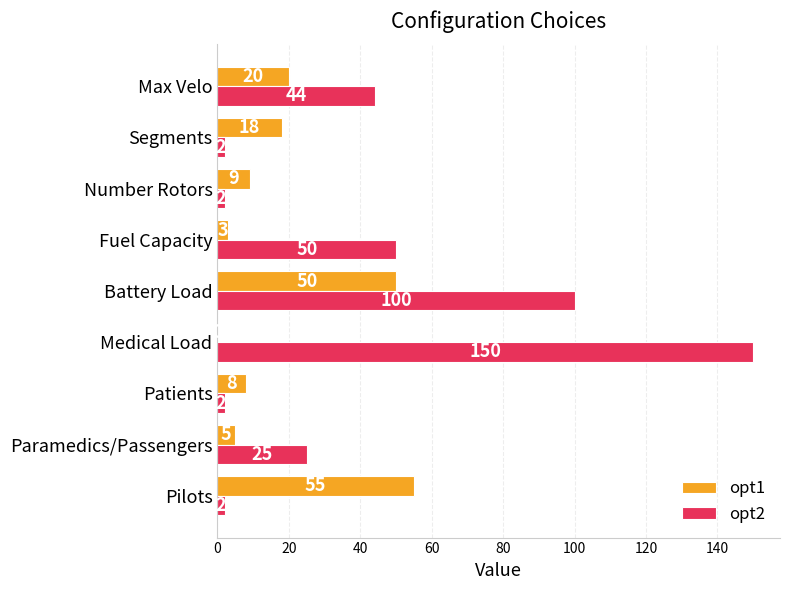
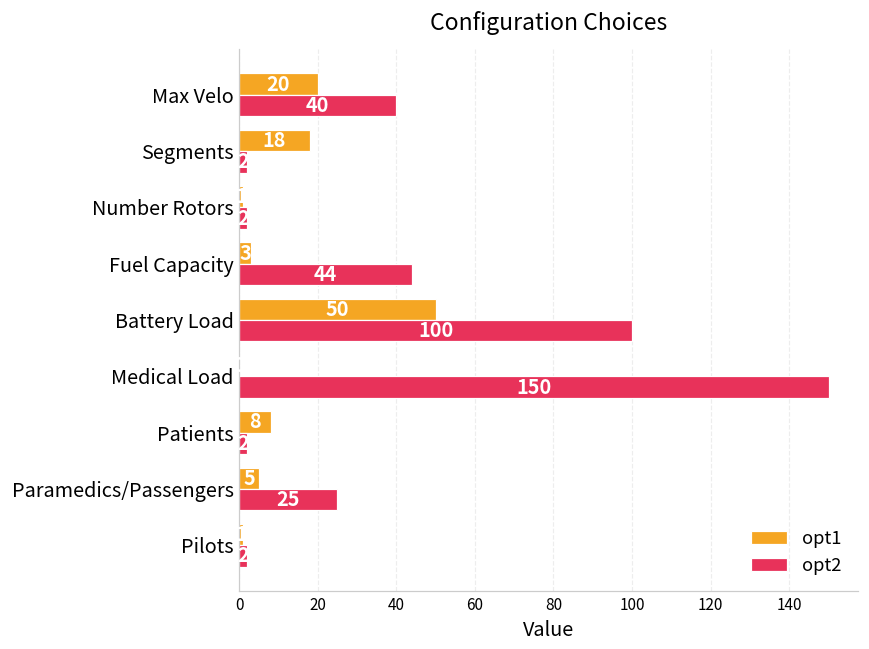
  {
    "opt1": {
-     "Number Rotors": 9,
+     "Number Rotors": 1,
      "Medical Load": 0,
-     "Pilots": 55
+     "Pilots": 1
    },
    "opt2": {
-     "Max Velo": 44,
-     "Fuel Capacity": 50,
+     "Max Velo": 40,
+     "Fuel Capacity": 44,
      "Battery Load": 100,
      "Medical Load": 150,
      "Paramedics/Passengers": 25
    }
  }
